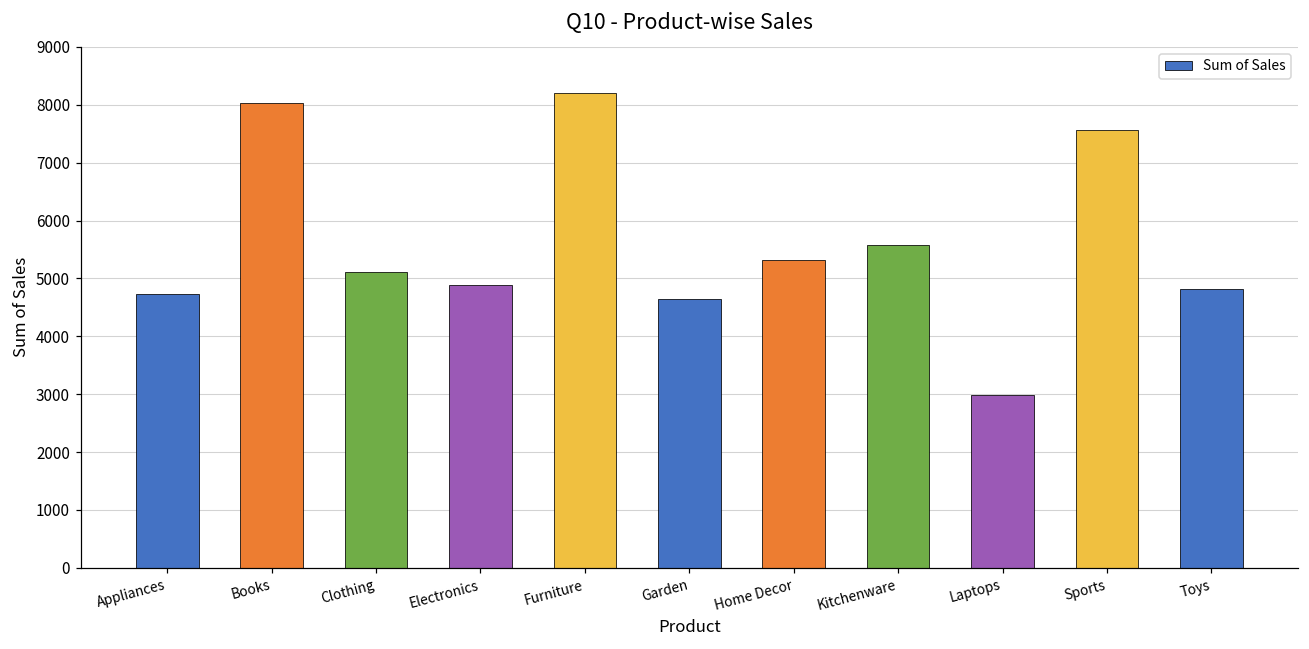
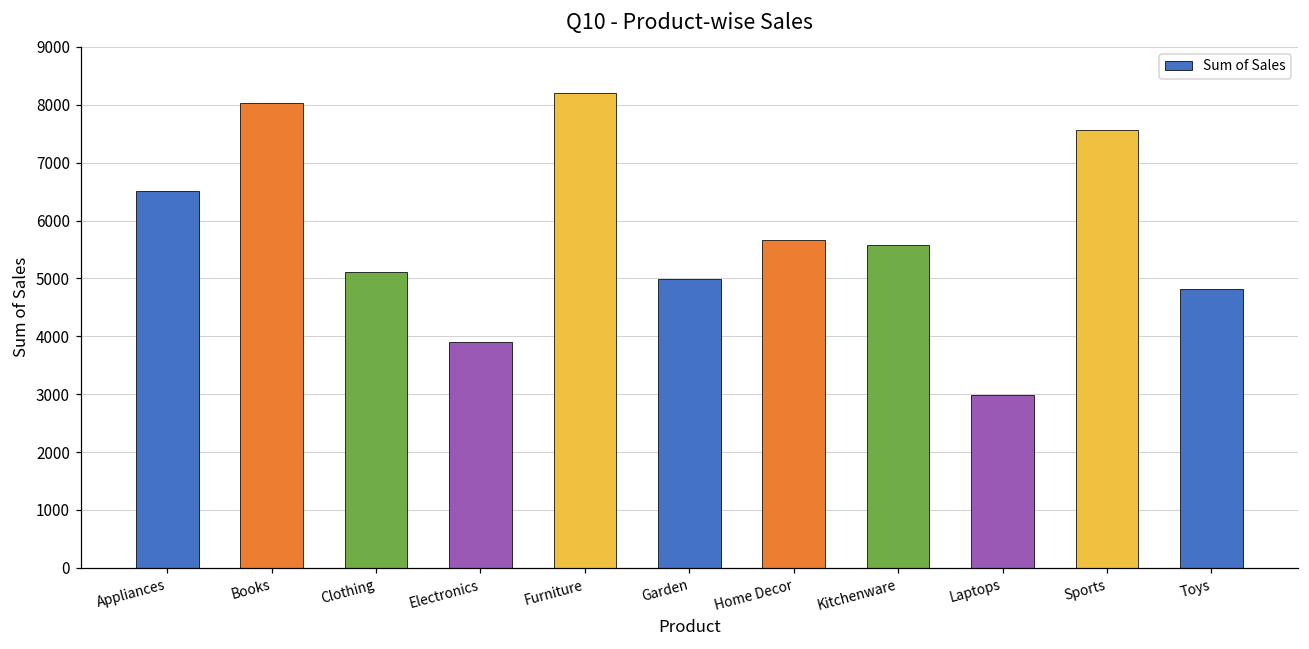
  {
-   "Appliances": 4700,
+   "Appliances": 6500,
    "Books": 8000,
    "Clothing": 5100,
-   "Electronics": 4900,
+   "Electronics": 3900,
    "Furniture": 8200,
-   "Garden": 4600,
-   "Home Decor": 5300,
+   "Garden": 5000,
+   "Home Decor": 5700,
    "Kitchenware": 5600,
    "Laptops": 3000,
    "Sports": 7600,
    "Toys": 4800
  }
